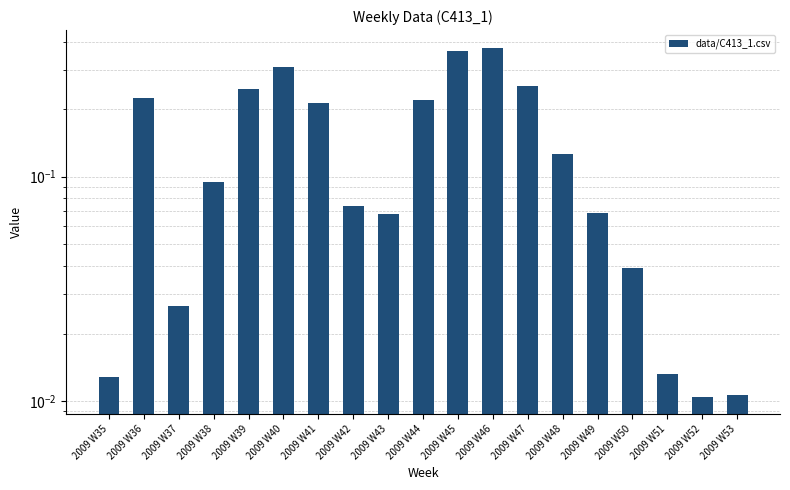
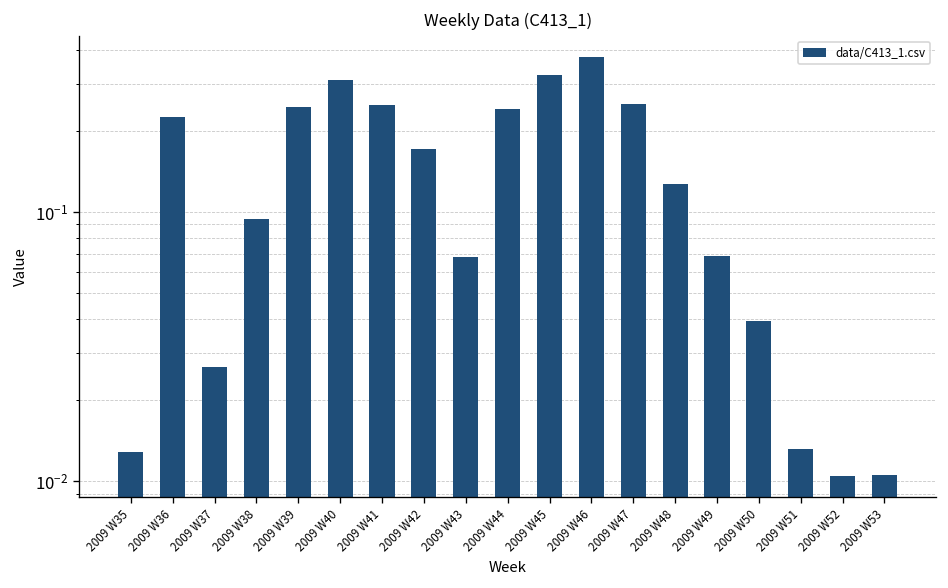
  {
    "2009 W35": 0.013,
    "2009 W36": 0.22,
    "2009 W37": 0.027,
    "2009 W38": 0.094,
    "2009 W39": 0.25,
    "2009 W40": 0.31,
-   "2009 W41": 0.21,
-   "2009 W42": 0.074,
+   "2009 W41": 0.25,
+   "2009 W42": 0.17,
    "2009 W43": 0.068,
-   "2009 W44": 0.22,
-   "2009 W45": 0.36,
+   "2009 W44": 0.24,
+   "2009 W45": 0.32,
    "2009 W46": 0.38,
    "2009 W47": 0.25,
    "2009 W48": 0.13,
    "2009 W49": 0.069,
    "2009 W50": 0.039,
    "2009 W51": 0.013,
    "2009 W52": 0.010,
    "2009 W53": 0.011
  }
